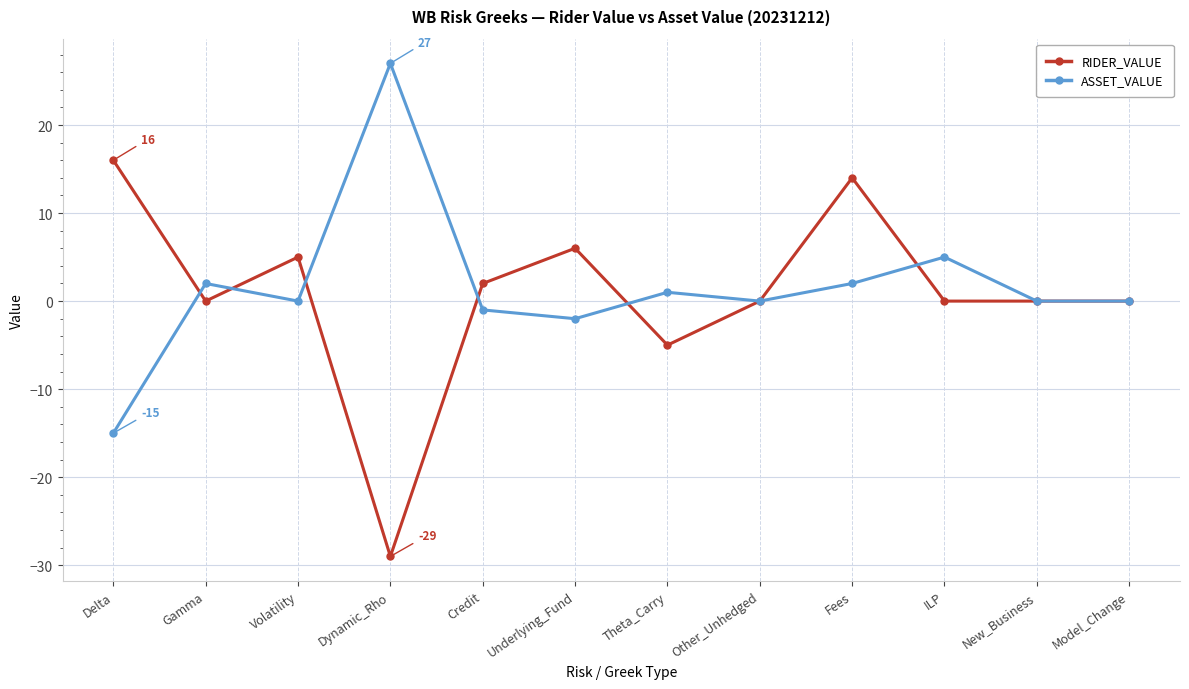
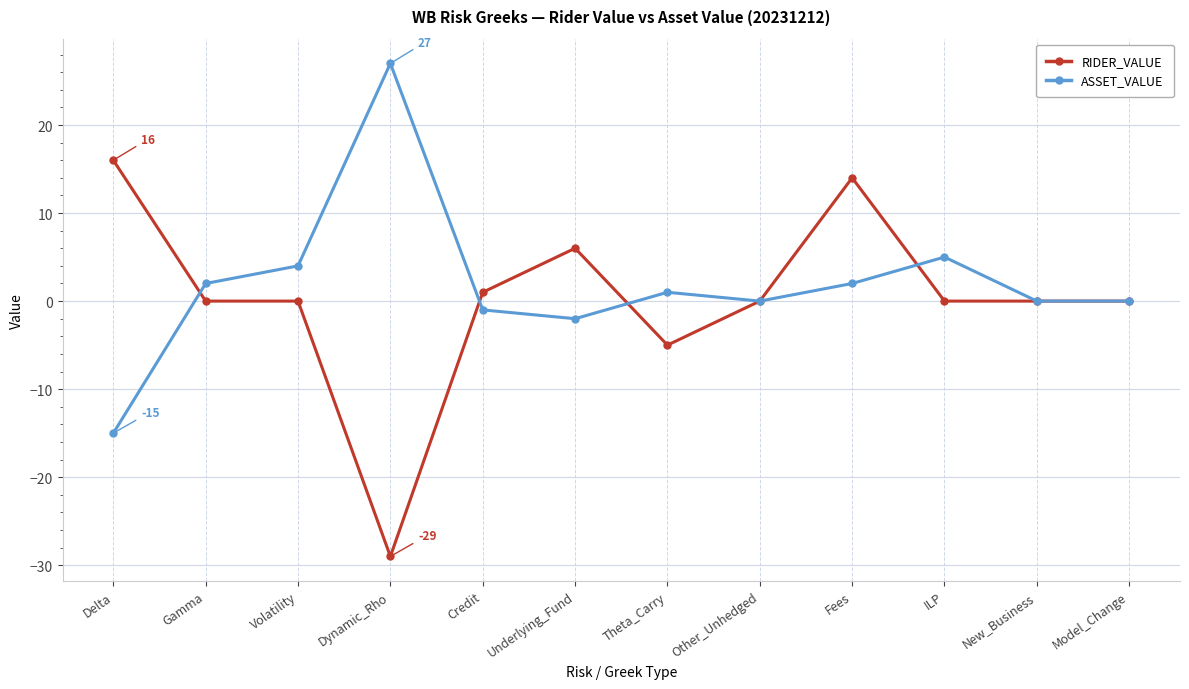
  {
    "RIDER_VALUE": {
      "Gamma": 0,
-     "Volatility": 5,
-     "Credit": 2,
+     "Volatility": 0,
+     "Credit": 1,
      "Underlying_Fund": 6,
      "Theta_Carry": -5,
      "Fees": 14,
      "ILP": 0
    },
    "ASSET_VALUE": {
      "Gamma": 2,
-     "Volatility": 0,
+     "Volatility": 4,
      "Credit": -1,
      "Underlying_Fund": -2,
      "Theta_Carry": 1,
      "Fees": 2,
      "ILP": 5
    }
  }
